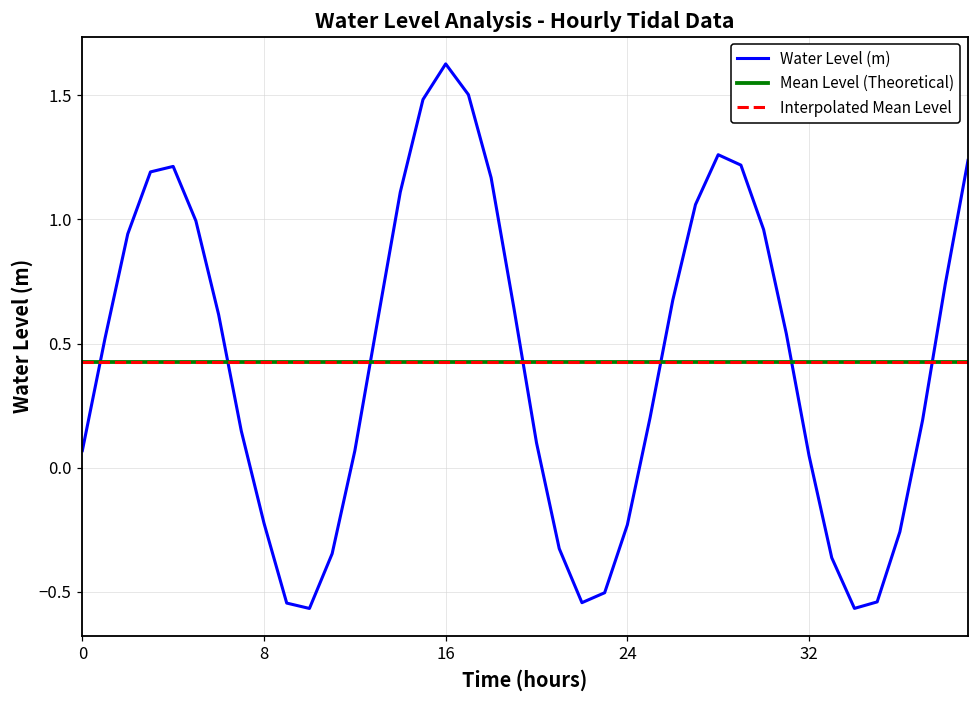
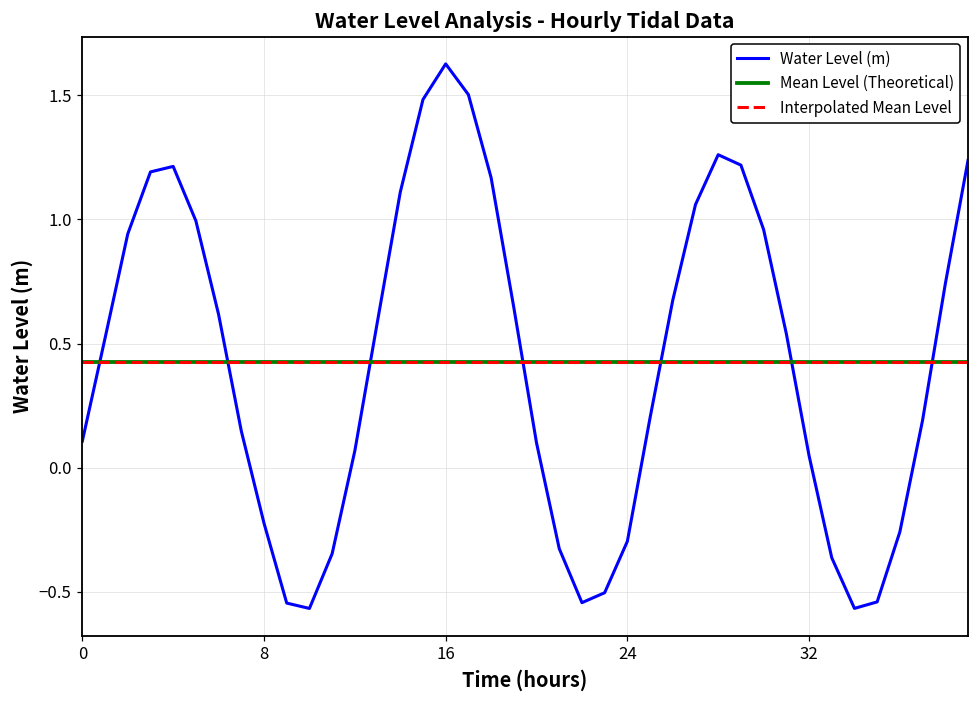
  {
-   "0": 0.07,
+   "0": 0.11,
    "8": -0.22,
    "16": 1.63,
-   "24": -0.23,
+   "24": -0.30,
    "32": 0.05
  }
